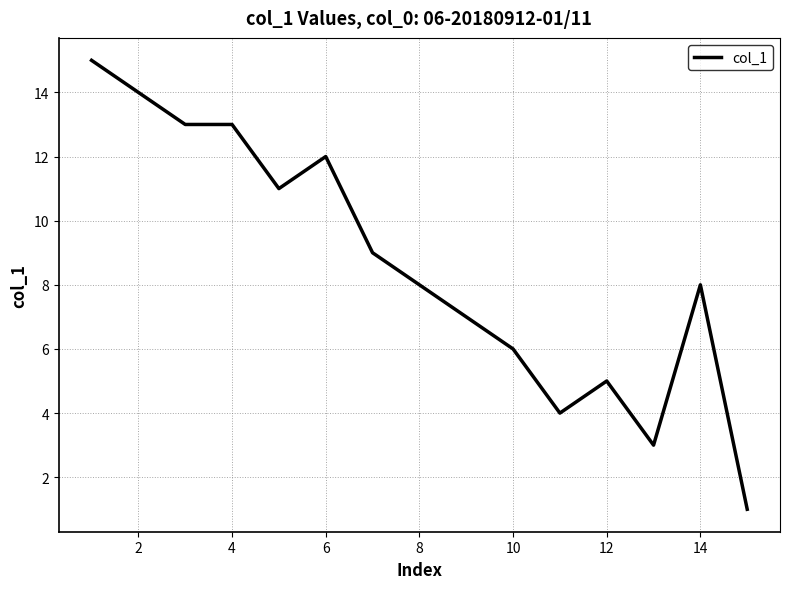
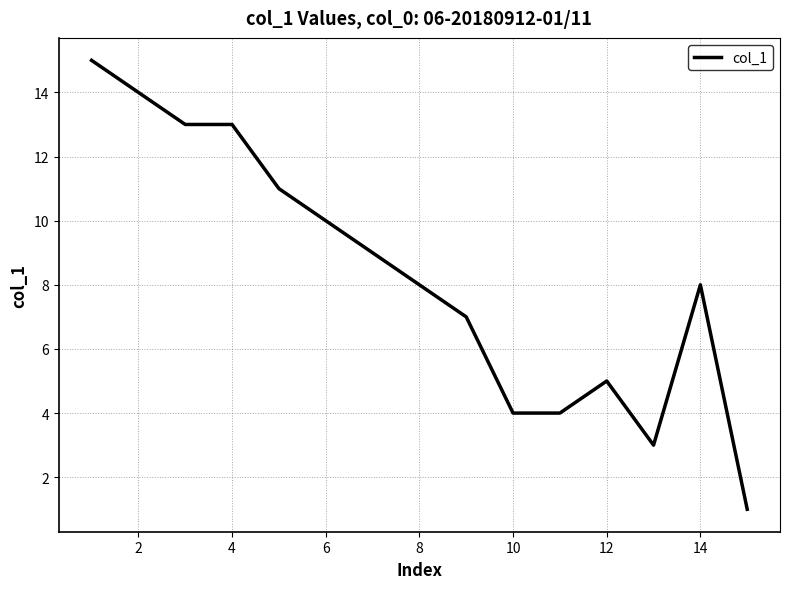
  {
    "2": 14,
    "4": 13,
-   "6": 12,
+   "6": 10,
    "8": 8,
-   "10": 6,
+   "10": 4,
    "12": 5,
    "14": 8
  }
